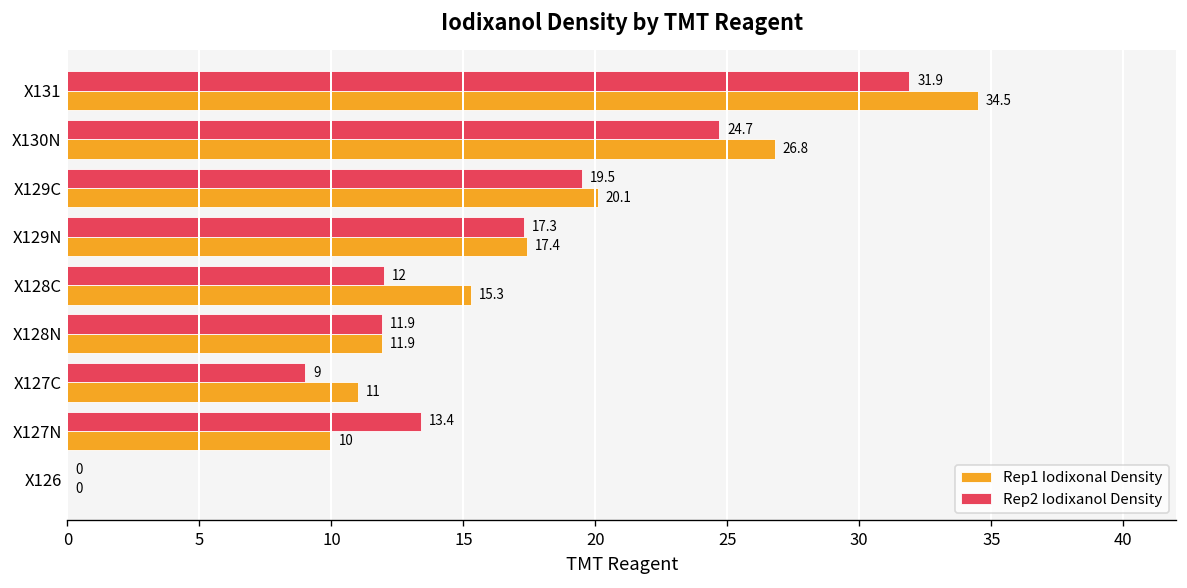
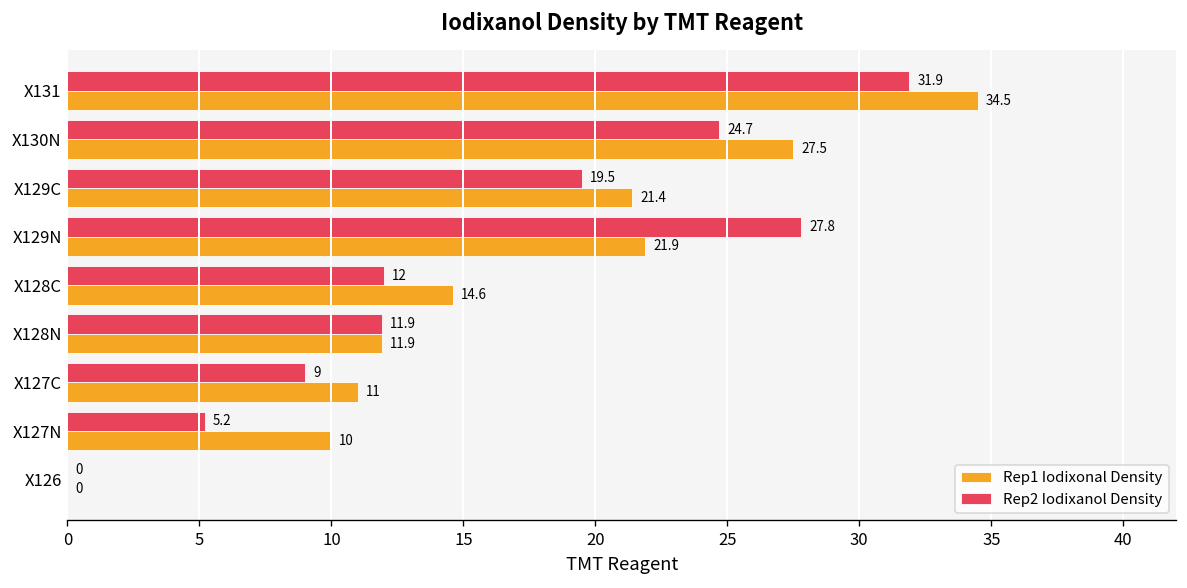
  {
    "Rep1 Iodixonal Density": {
      "X131": 34.5,
-     "X130N": 26.8,
-     "X129C": 20.1,
-     "X129N": 17.4,
-     "X128C": 15.3,
+     "X130N": 27.5,
+     "X129C": 21.4,
+     "X129N": 21.9,
+     "X128C": 14.6,
      "X128N": 11.9,
      "X127C": 11,
      "X127N": 10,
      "X126": 0
    },
    "Rep2 Iodixanol Density": {
      "X131": 31.9,
      "X130N": 24.7,
      "X129C": 19.5,
-     "X129N": 17.3,
+     "X129N": 27.8,
      "X128C": 12,
      "X128N": 11.9,
      "X127C": 9,
-     "X127N": 13.4,
+     "X127N": 5.2,
      "X126": 0
    }
  }
